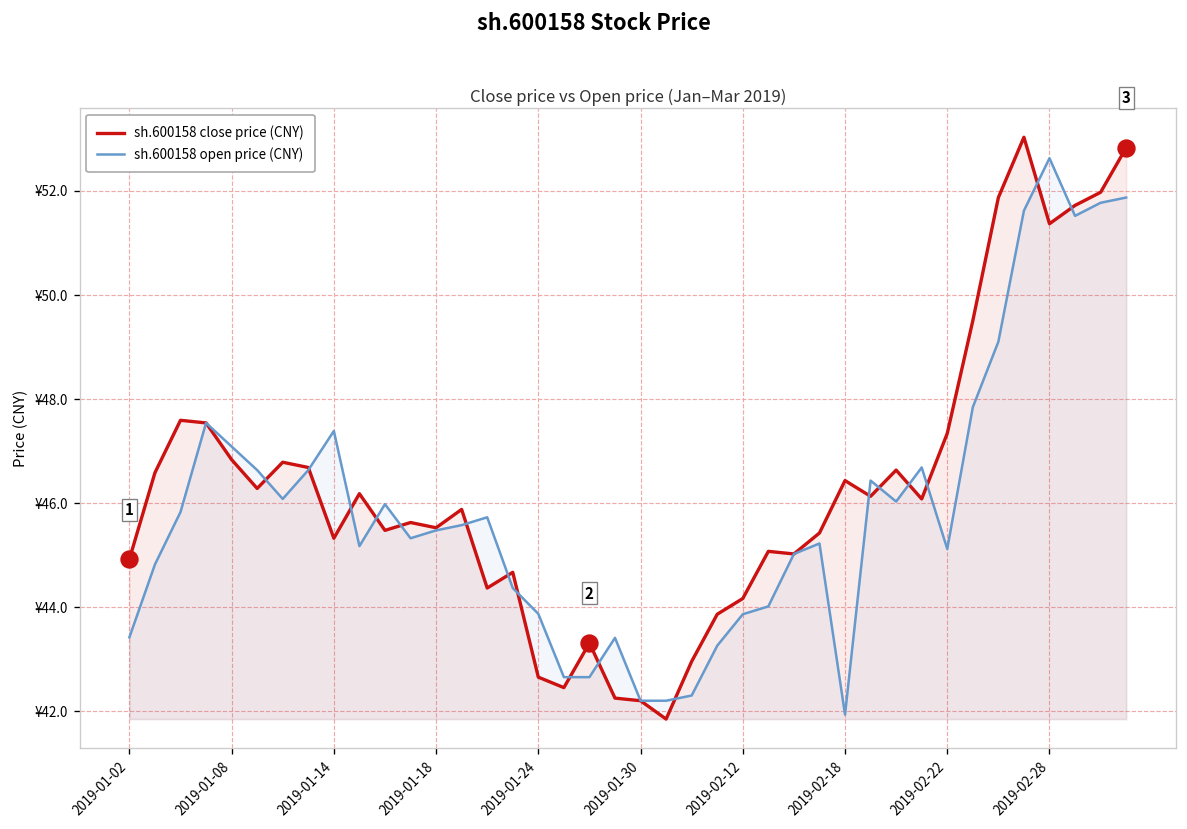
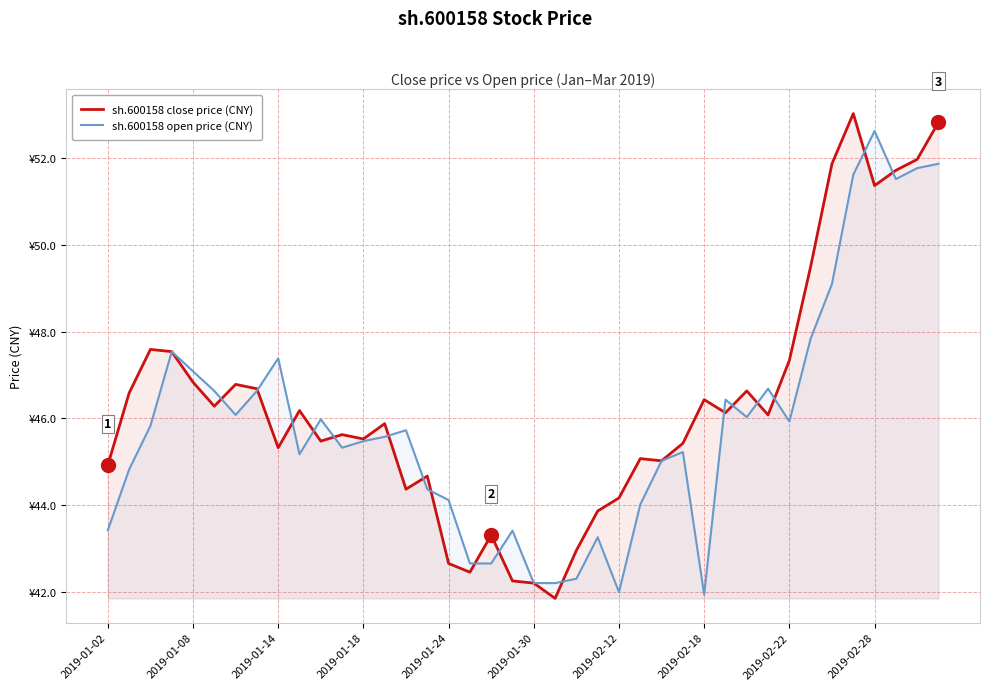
  {
    "sh.600158 open price (CNY)": {
      "2019-01-02": "¥43.4",
      "2019-01-08": "¥47.1",
      "2019-01-14": "¥47.4",
-     "2019-01-24": "¥43.9",
-     "2019-02-12": "¥43.9",
+     "2019-01-24": "¥44.1",
+     "2019-02-12": "¥42.0",
      "2019-02-18": "¥41.9",
-     "2019-02-22": "¥45.1",
+     "2019-02-22": "¥45.9",
      "2019-02-28": "¥52.6"
    }
  }
